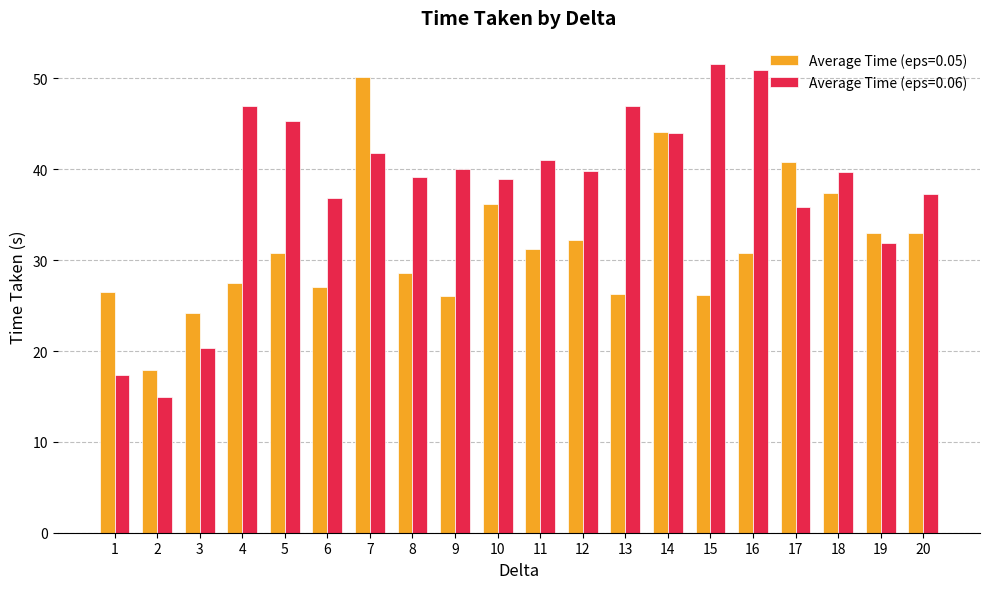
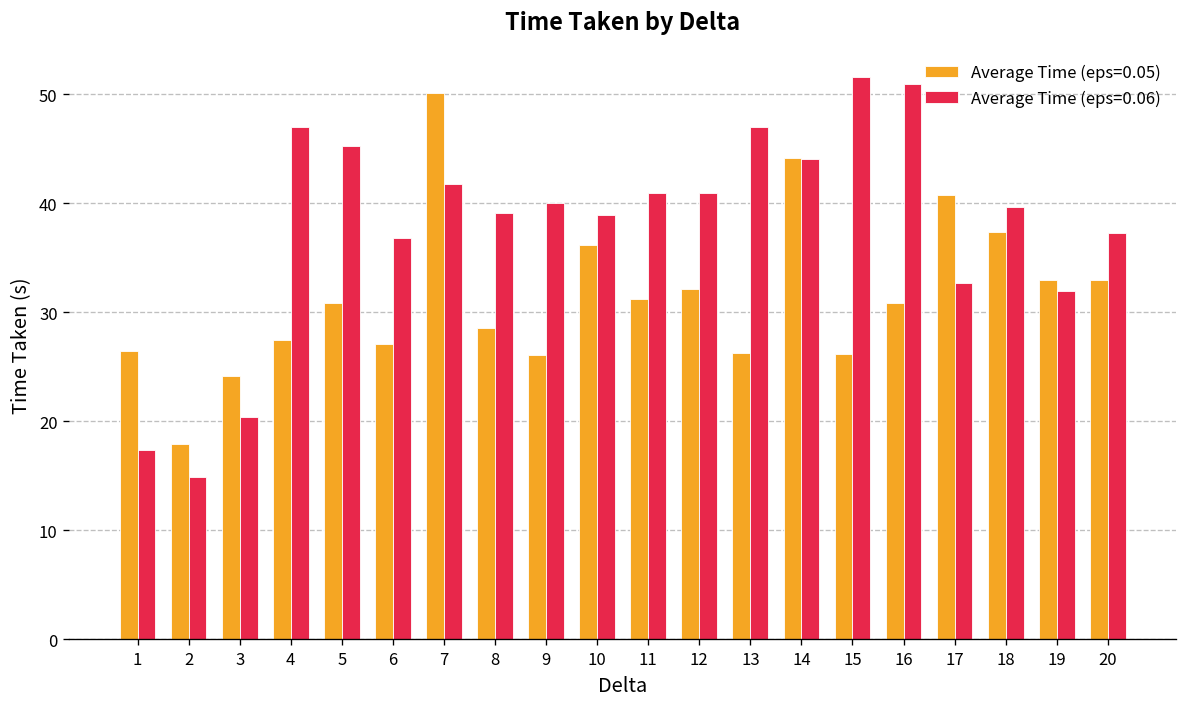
  {
    "Average Time (eps=0.05)": {
      "1": 26,
      "2": 18,
      "3": 24,
      "4": 27,
      "5": 31,
      "6": 27,
      "7": 50,
      "8": 29,
      "9": 26,
      "10": 36,
      "11": 31,
      "12": 32,
      "13": 26,
      "14": 44,
      "15": 26,
      "16": 31,
      "17": 41,
      "18": 37,
      "19": 33,
      "20": 33
    },
    "Average Time (eps=0.06)": {
      "1": 17,
      "2": 15,
      "3": 20,
      "4": 47,
      "5": 45,
      "6": 37,
      "7": 42,
      "8": 39,
      "9": 40,
      "10": 39,
      "11": 41,
-     "12": 40,
+     "12": 41,
      "13": 47,
      "14": 44,
      "15": 52,
      "16": 51,
-     "17": 36,
+     "17": 33,
      "18": 40,
      "19": 32,
      "20": 37
    }
  }
